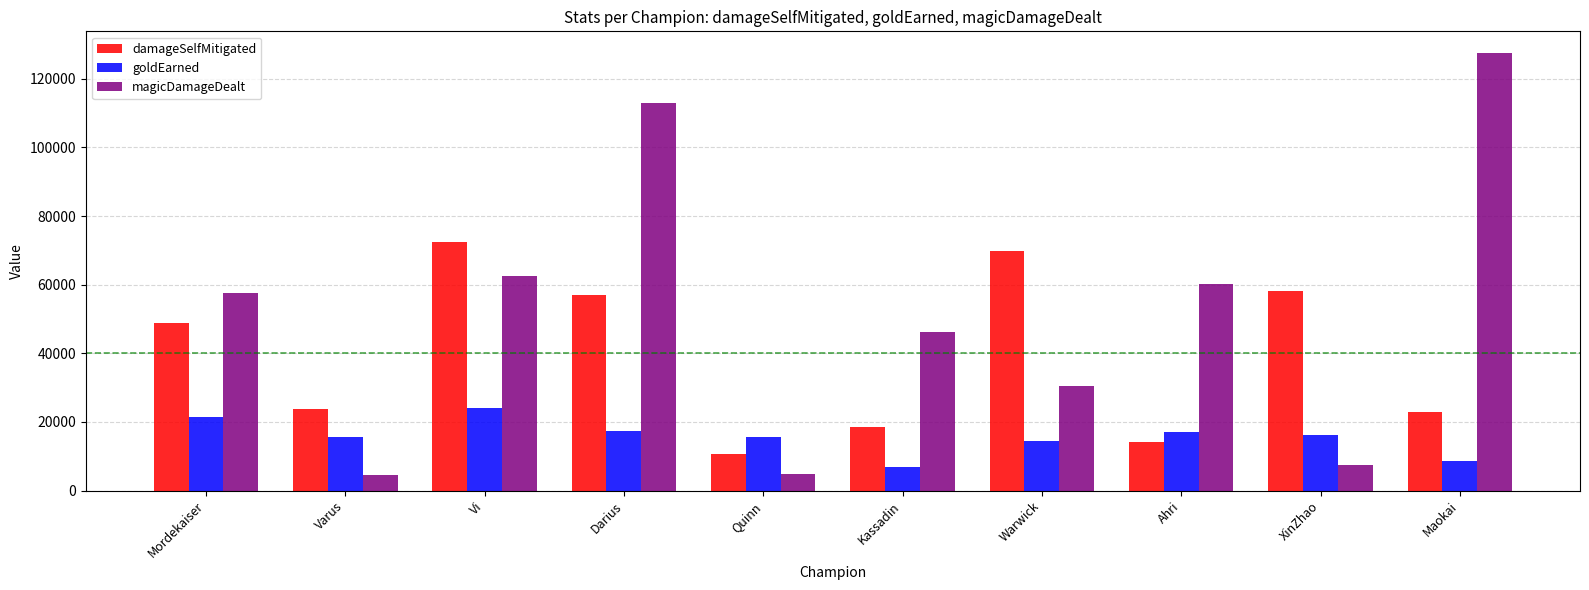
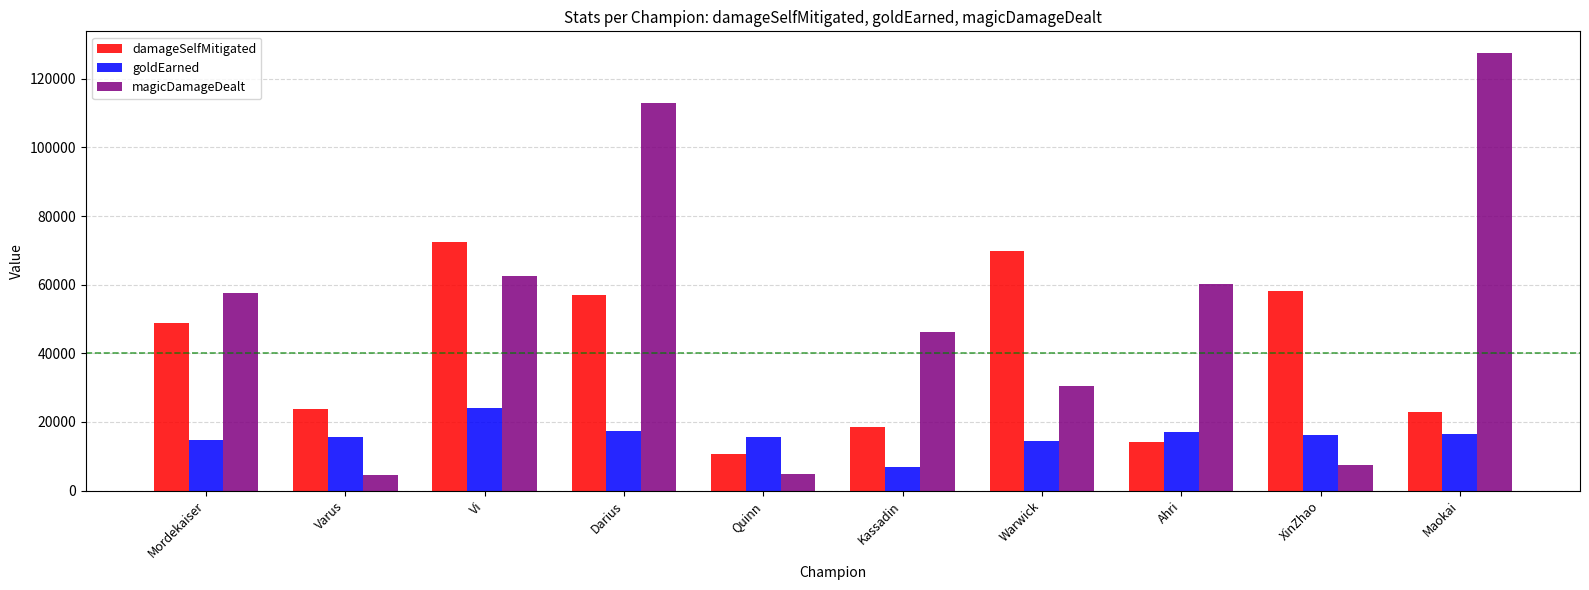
  {
    "damageSelfMitigated": {
      "Mordekaiser": 49000,
      "Varus": 24000,
      "Vi": 72000,
      "Darius": 57000,
      "Quinn": 11000,
      "Kassadin": 19000,
      "Warwick": 70000,
      "Ahri": 14000,
      "XinZhao": 58000,
      "Maokai": 23000
    },
    "goldEarned": {
-     "Mordekaiser": 21000,
+     "Mordekaiser": 15000,
      "Varus": 16000,
      "Vi": 24000,
      "Darius": 17000,
      "Quinn": 16000,
      "Kassadin": 7000,
      "Warwick": 14000,
      "Ahri": 17000,
      "XinZhao": 16000,
-     "Maokai": 9000
+     "Maokai": 16000
    },
    "magicDamageDealt": {
      "Mordekaiser": 57000,
      "Varus": 4000,
      "Vi": 63000,
      "Darius": 113000,
      "Quinn": 5000,
      "Kassadin": 46000,
      "Warwick": 30000,
      "Ahri": 60000,
      "XinZhao": 7000,
      "Maokai": 127000
    }
  }
